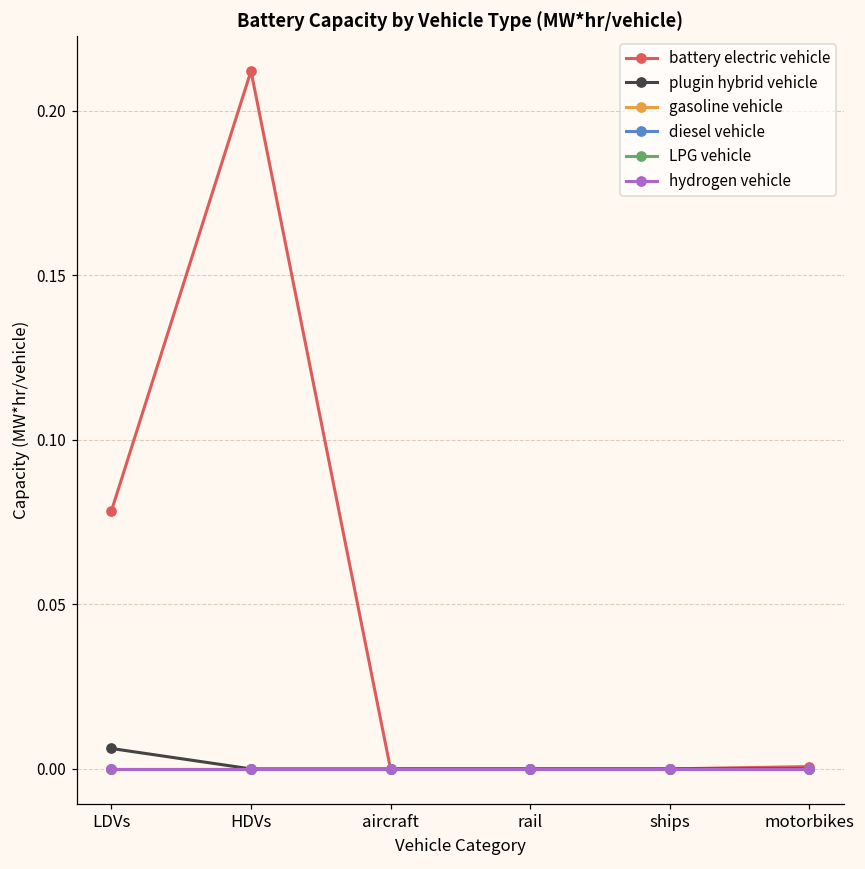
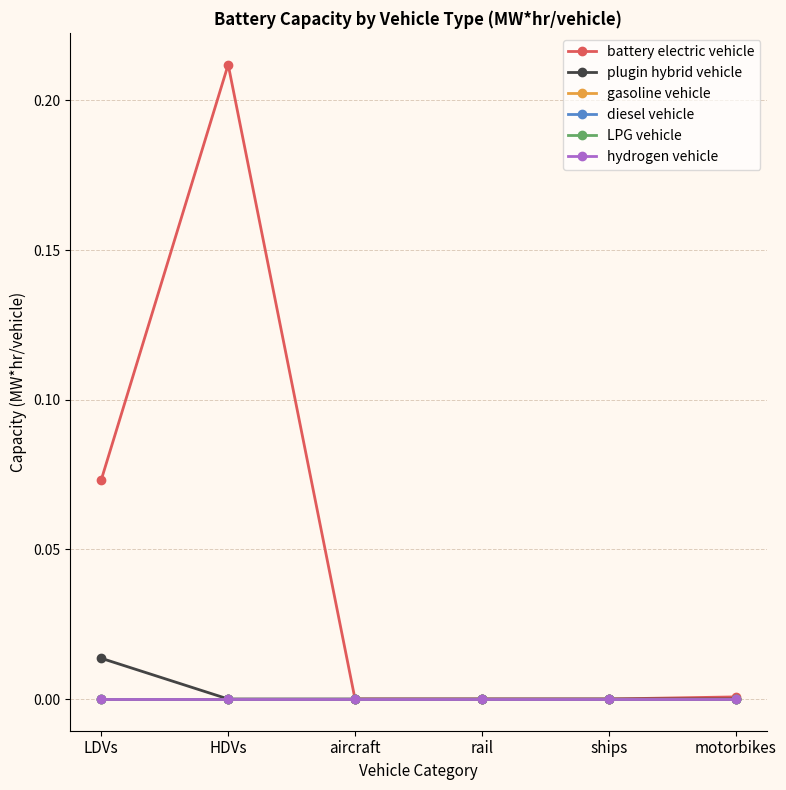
  {
    "battery electric vehicle": {
-     "LDVs": 0.078,
+     "LDVs": 0.073,
      "HDVs": 0.212
    },
    "plugin hybrid vehicle": {
-     "LDVs": 0.006
+     "LDVs": 0.014
    },
    "hydrogen vehicle": {
      "LDVs": 0.000
    }
  }
